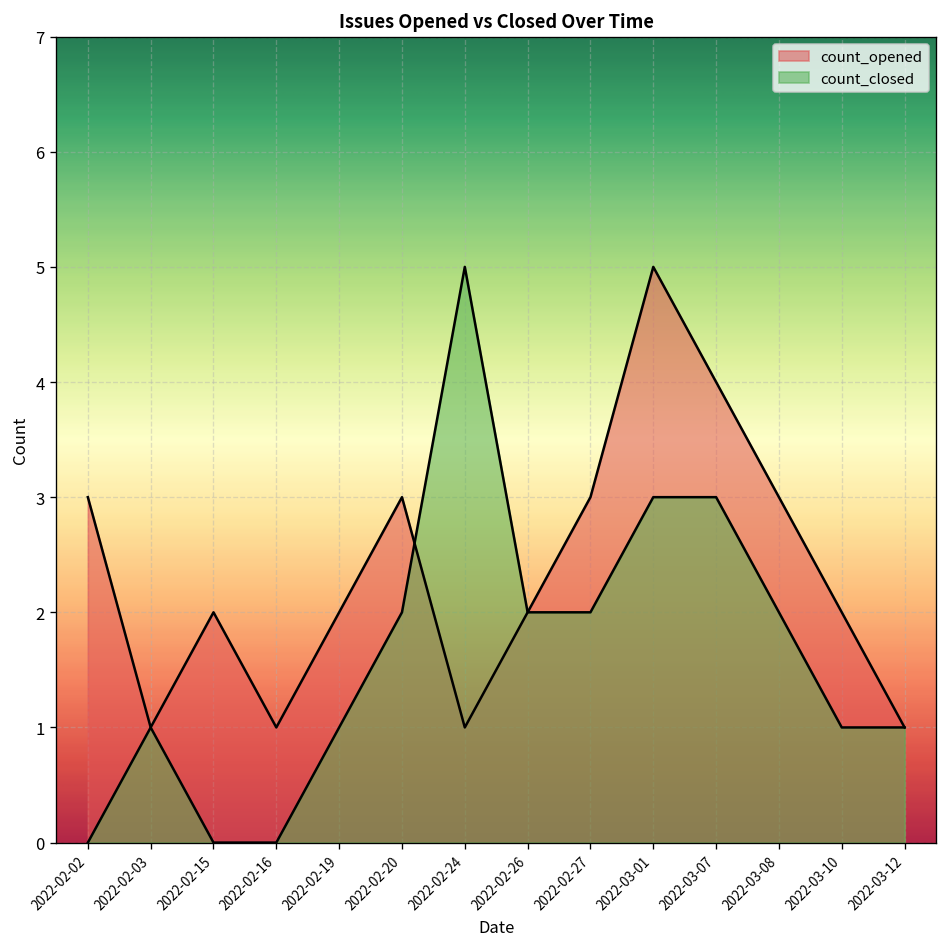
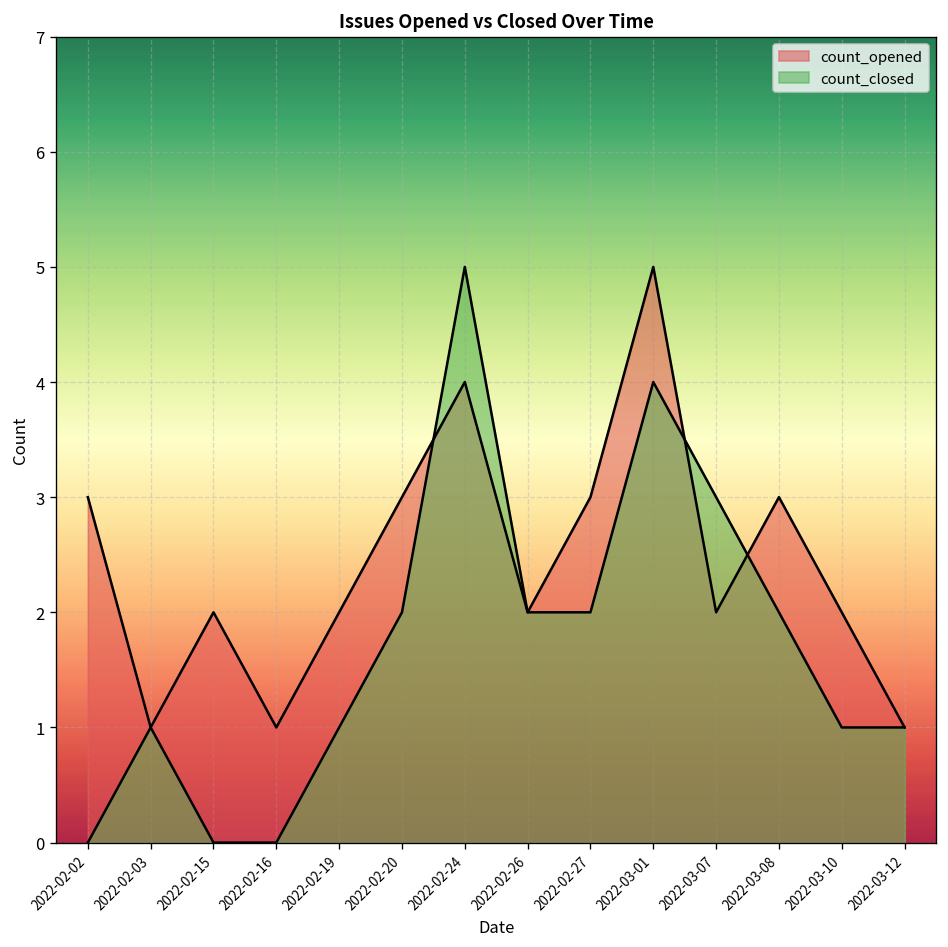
  {
    "count_opened": {
      "2022-02-02": 3,
      "2022-02-15": 2,
      "2022-02-16": 1,
      "2022-02-19": 2,
      "2022-02-20": 3,
-     "2022-02-24": 1,
+     "2022-02-24": 4,
      "2022-02-27": 3,
      "2022-03-01": 5,
-     "2022-03-07": 4,
+     "2022-03-07": 2,
      "2022-03-08": 3,
      "2022-03-10": 2
    },
    "count_closed": {
      "2022-02-02": 0,
      "2022-02-15": 0,
      "2022-02-16": 0,
      "2022-02-19": 1,
      "2022-02-20": 2,
      "2022-02-24": 5,
      "2022-02-27": 2,
-     "2022-03-01": 3,
+     "2022-03-01": 4,
      "2022-03-07": 3,
      "2022-03-08": 2,
      "2022-03-10": 1
    }
  }
